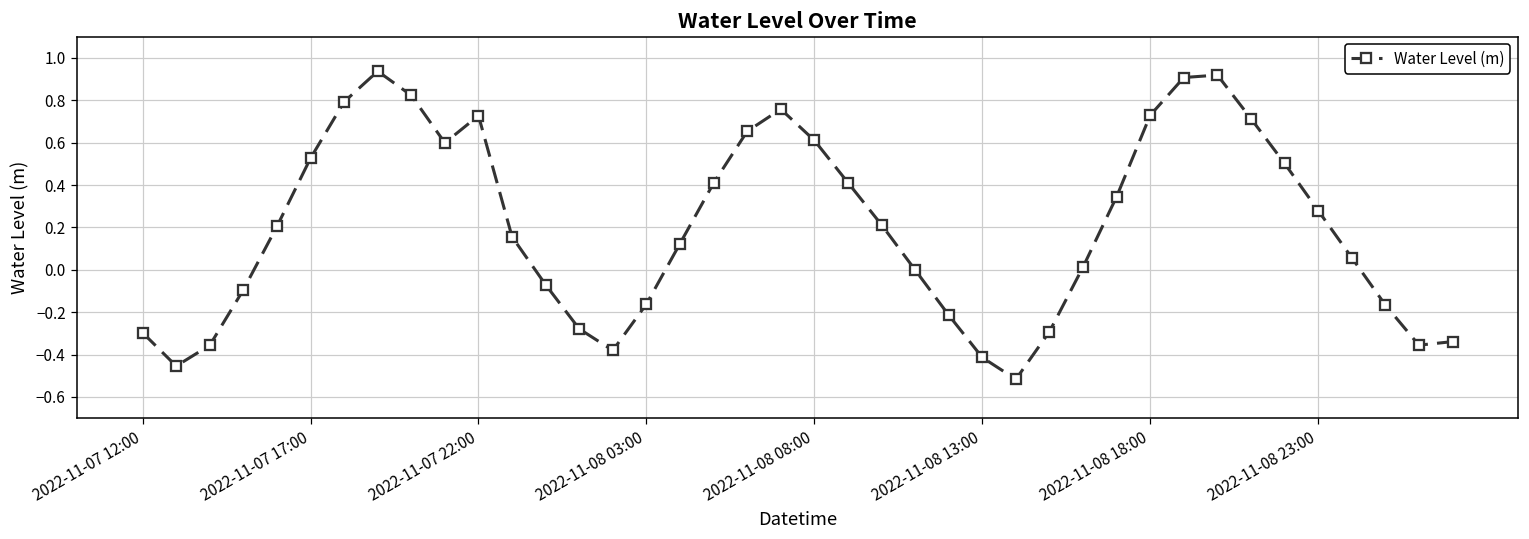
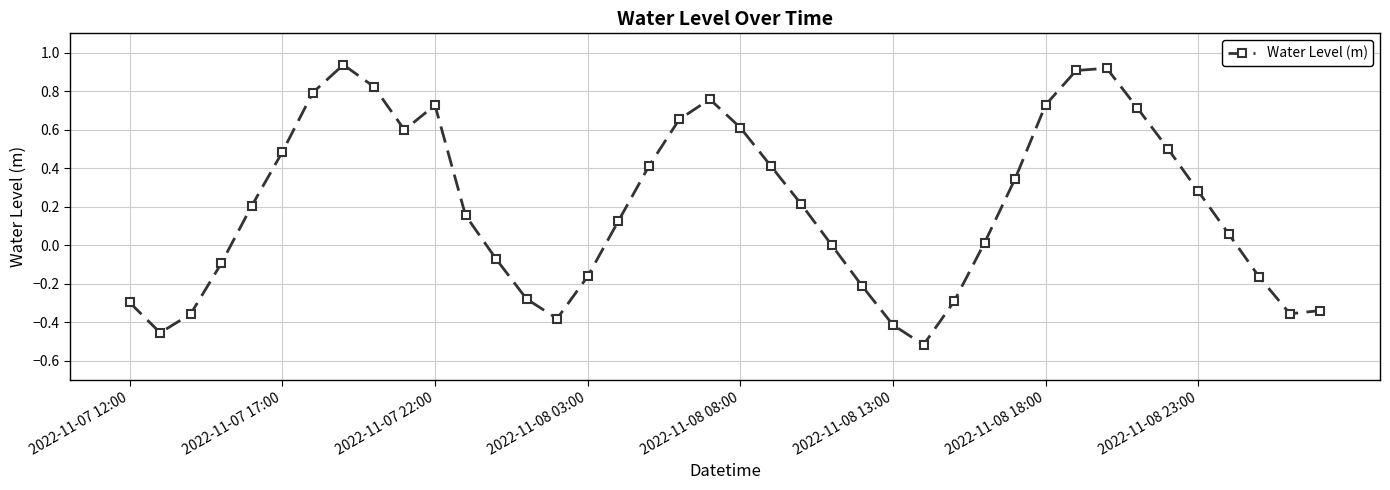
  {
    "2022-11-07 12:00": -0.30,
-   "2022-11-07 17:00": 0.53,
+   "2022-11-07 17:00": 0.48,
    "2022-11-07 22:00": 0.73,
    "2022-11-08 03:00": -0.16,
    "2022-11-08 08:00": 0.61,
    "2022-11-08 13:00": -0.41,
    "2022-11-08 18:00": 0.73,
    "2022-11-08 23:00": 0.28
  }
